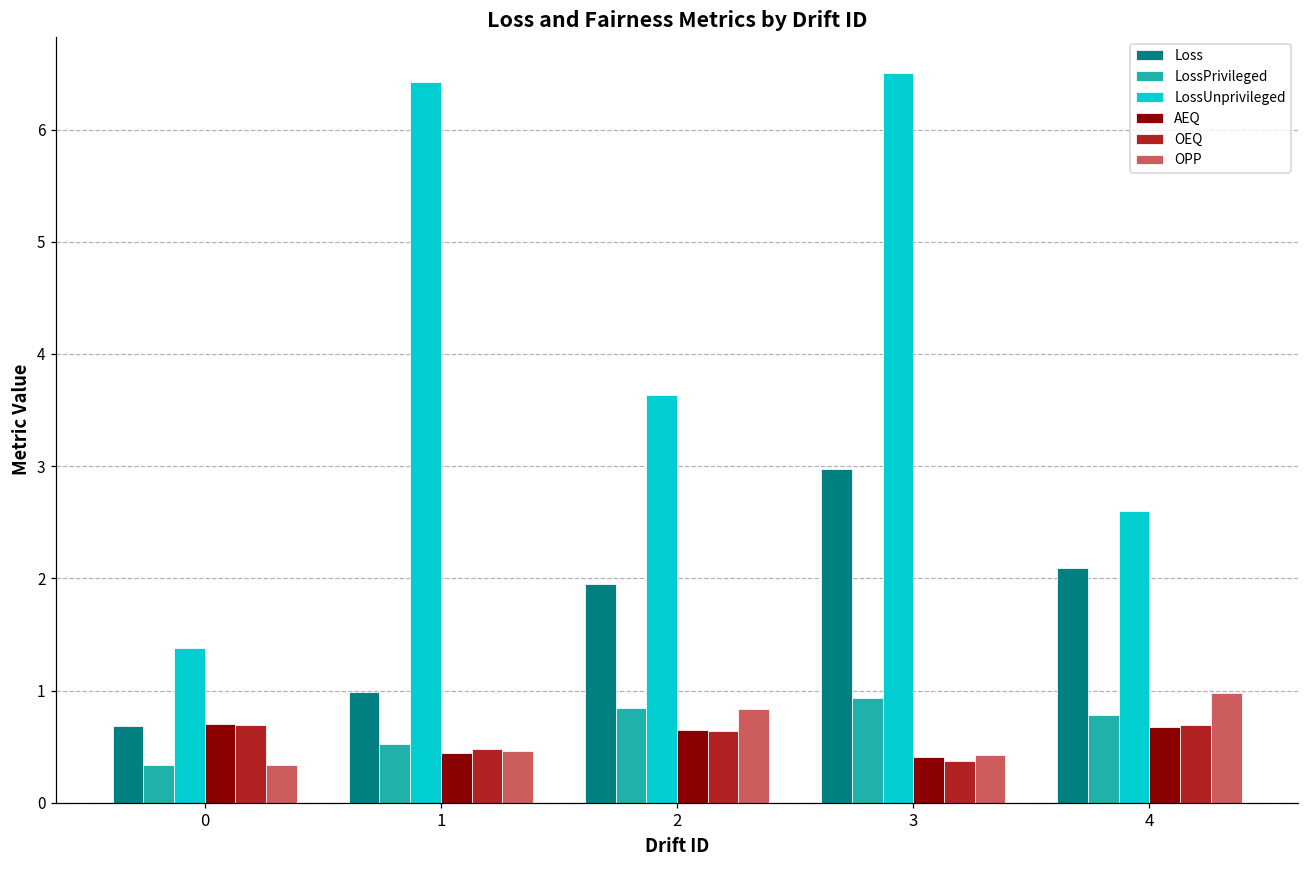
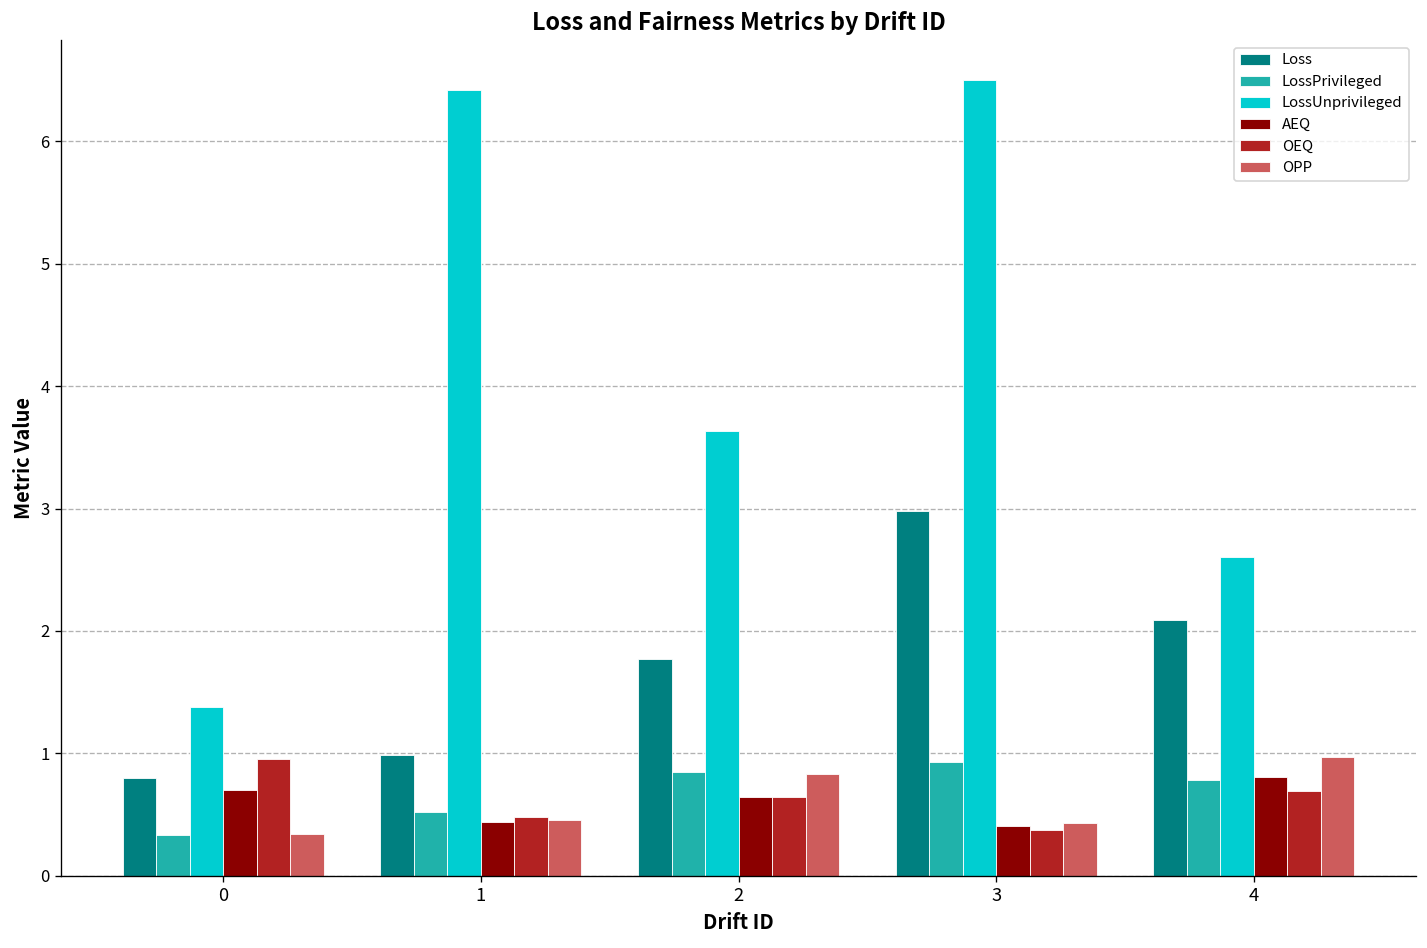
  {
    "Loss": {
-     "0": 0.68,
+     "0": 0.80,
      "1": 0.99,
-     "2": 1.95,
+     "2": 1.77,
      "3": 2.98,
      "4": 2.09
    },
    "AEQ": {
      "0": 0.70,
      "1": 0.44,
      "2": 0.65,
      "3": 0.40,
-     "4": 0.68
+     "4": 0.80
    },
    "OEQ": {
-     "0": 0.69,
+     "0": 0.96,
      "1": 0.48,
      "2": 0.64,
      "3": 0.37,
      "4": 0.70
    },
    "OPP": {
      "0": 0.34,
      "1": 0.46,
      "2": 0.83,
      "3": 0.43,
      "4": 0.97
    }
  }
